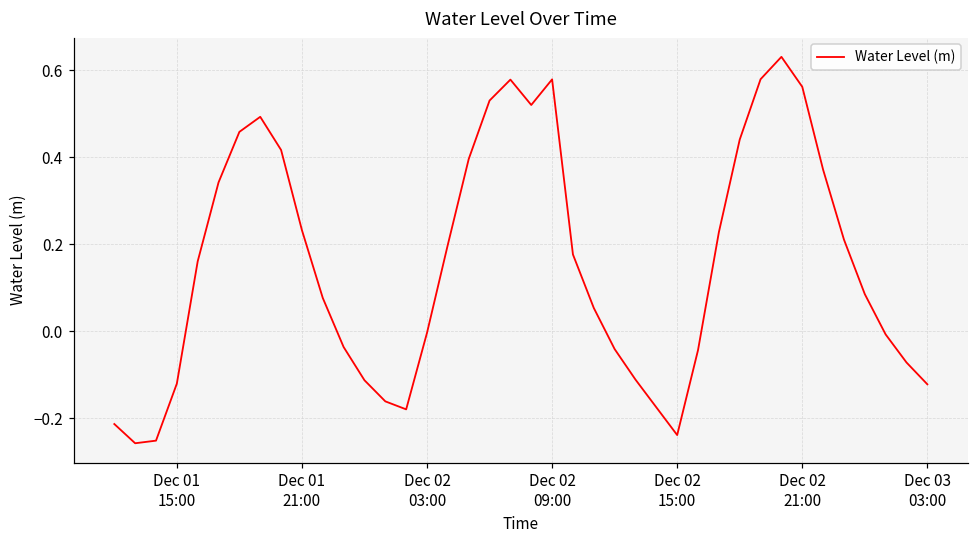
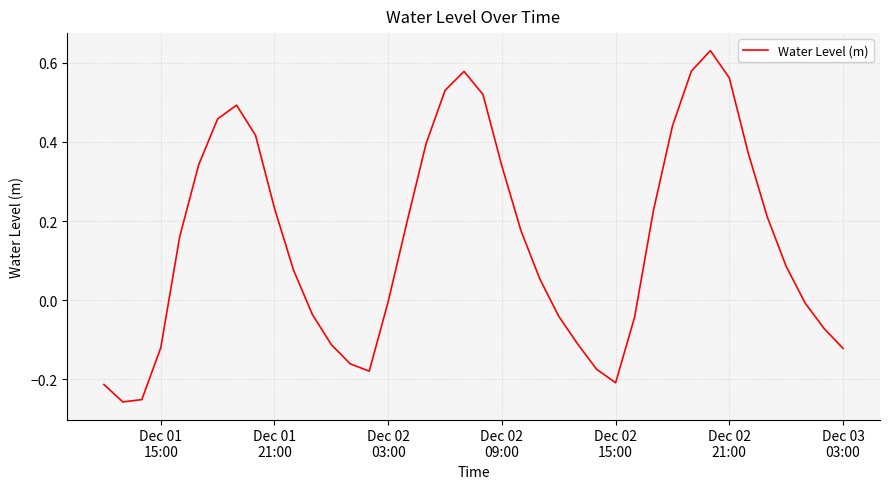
  {
    "Dec 01 15:00": -0.12,
    "Dec 01 21:00": 0.23,
    "Dec 02 03:00": 0.00,
-   "Dec 02 09:00": 0.58,
-   "Dec 02 15:00": -0.24,
+   "Dec 02 09:00": 0.34,
+   "Dec 02 15:00": -0.21,
    "Dec 02 21:00": 0.56,
    "Dec 03 03:00": -0.12
  }
